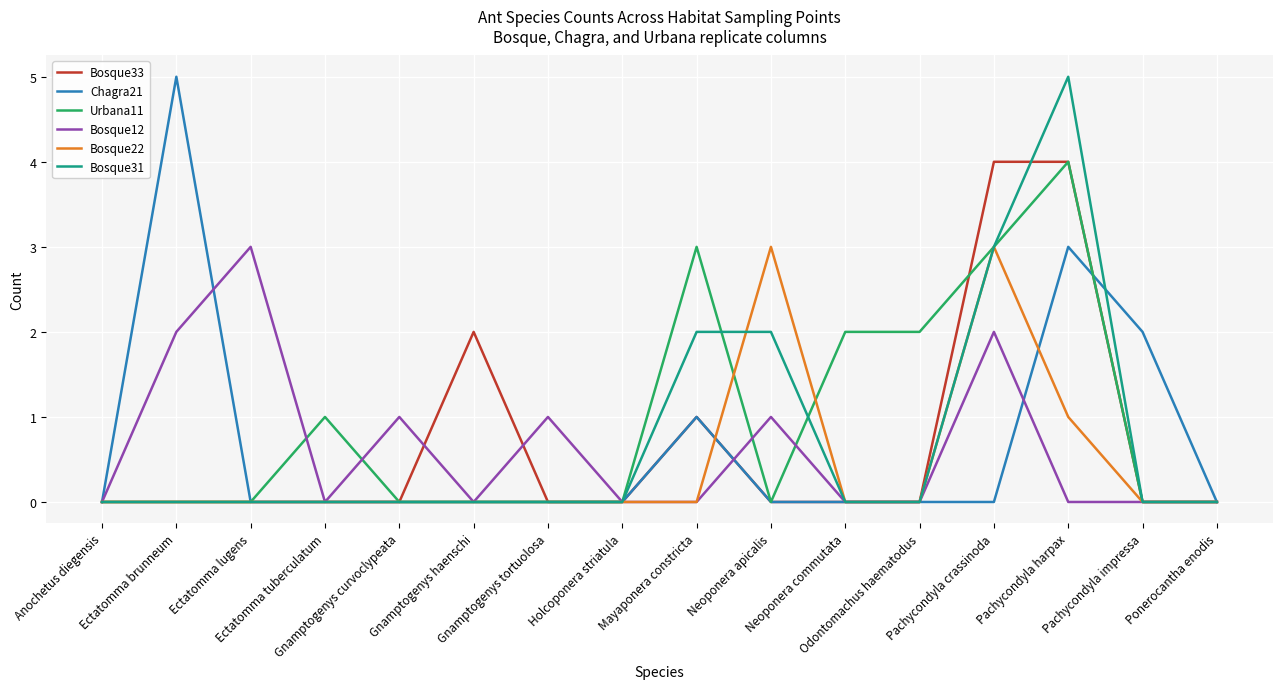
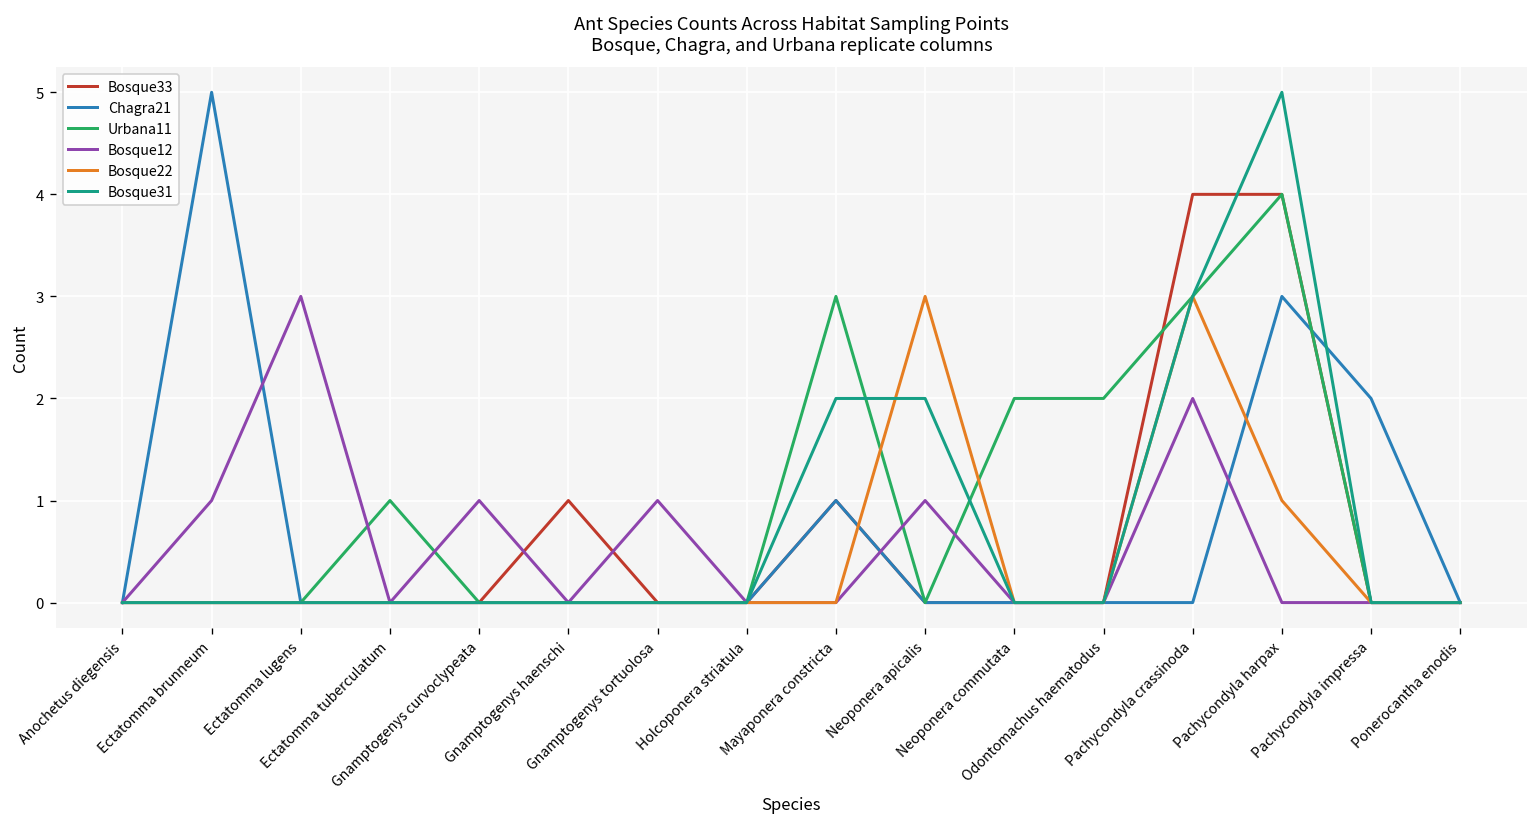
  {
    "Bosque33": {
-     "Gnamptogenys haenschi": 2,
+     "Gnamptogenys haenschi": 1,
      "Pachycondyla crassinoda": 4
    },
    "Chagra21": {
      "Ectatomma brunneum": 5,
      "Pachycondyla crassinoda": 0,
      "Pachycondyla harpax": 3,
      "Pachycondyla impressa": 2
    },
    "Bosque12": {
-     "Ectatomma brunneum": 2,
+     "Ectatomma brunneum": 1,
      "Ectatomma lugens": 3,
      "Gnamptogenys curvoclypeata": 1,
      "Gnamptogenys tortuolosa": 1,
      "Neoponera apicalis": 1,
      "Pachycondyla crassinoda": 2,
      "Pachycondyla harpax": 0
    },
    "Bosque22": {
      "Neoponera apicalis": 3,
      "Pachycondyla harpax": 1
    }
  }
